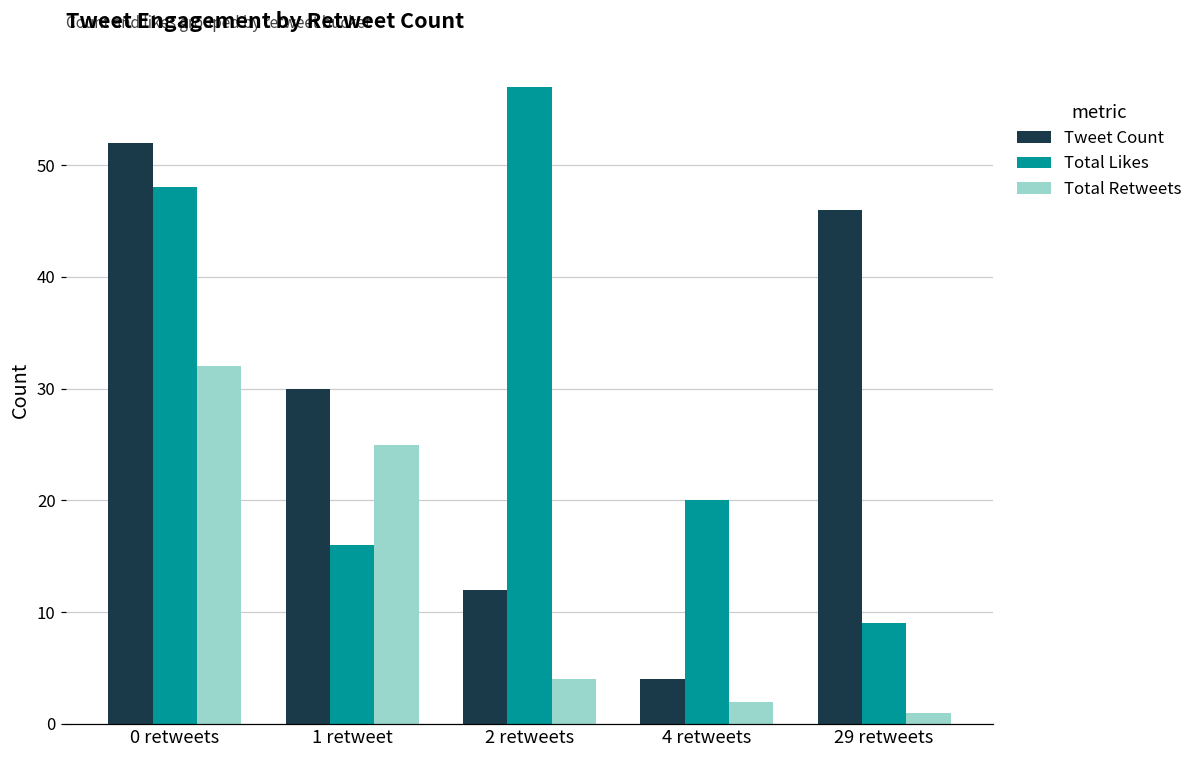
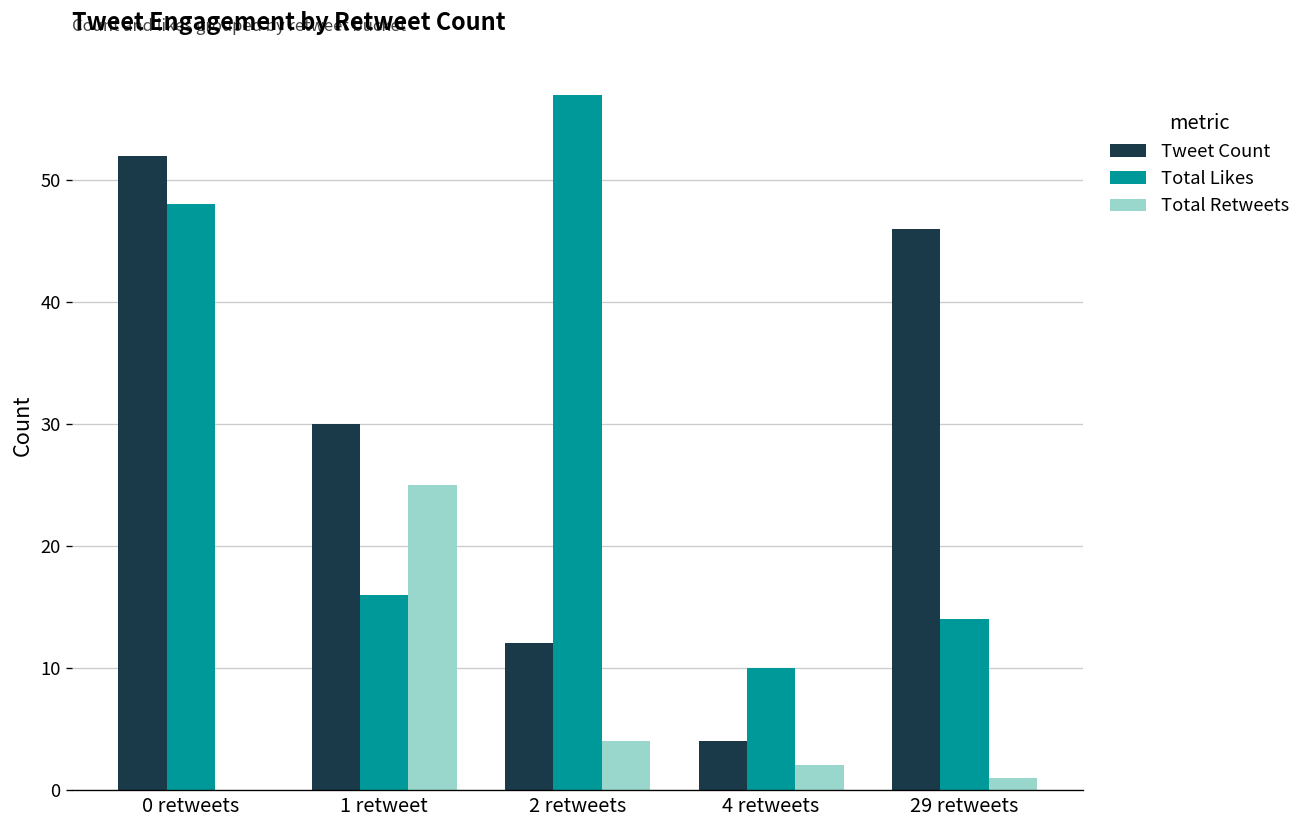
  {
    "Tweet Count": {
      "0 retweets": 52,
      "1 retweet": 30,
      "2 retweets": 12,
      "4 retweets": 4,
      "29 retweets": 46
    },
    "Total Likes": {
      "0 retweets": 48,
      "1 retweet": 16,
      "2 retweets": 57,
-     "4 retweets": 20,
-     "29 retweets": 9
+     "4 retweets": 10,
+     "29 retweets": 14
    },
    "Total Retweets": {
-     "0 retweets": 32,
+     "0 retweets": 0,
      "1 retweet": 25,
      "2 retweets": 4,
      "4 retweets": 2,
      "29 retweets": 1
    }
  }
